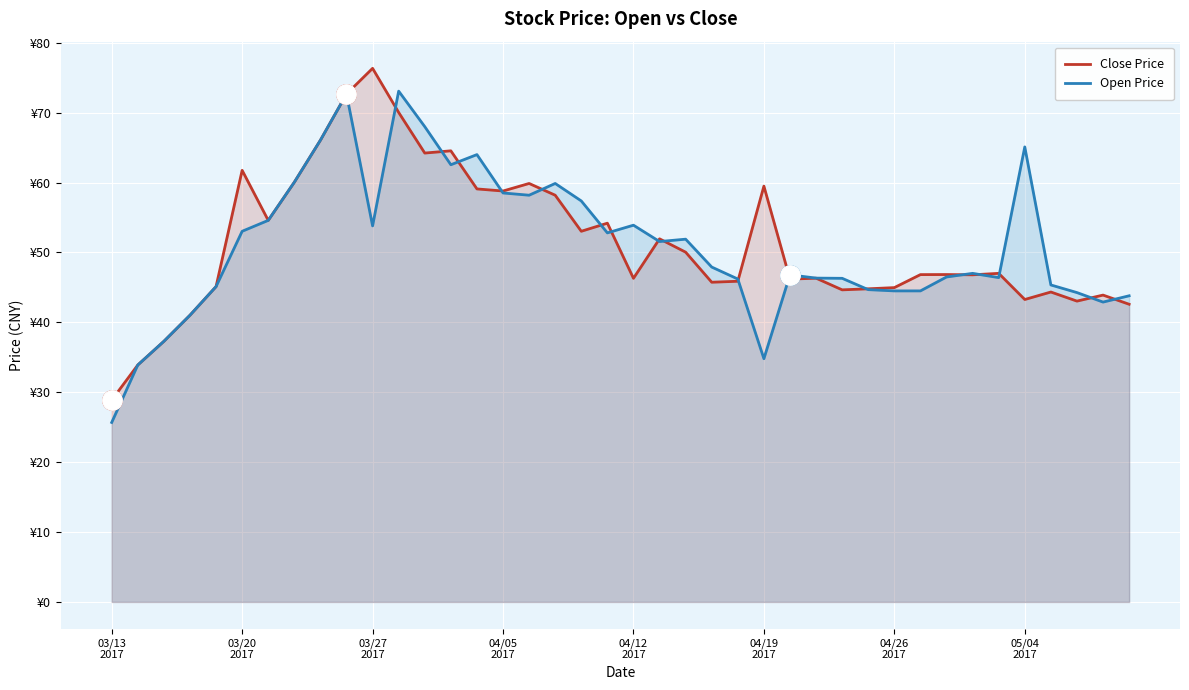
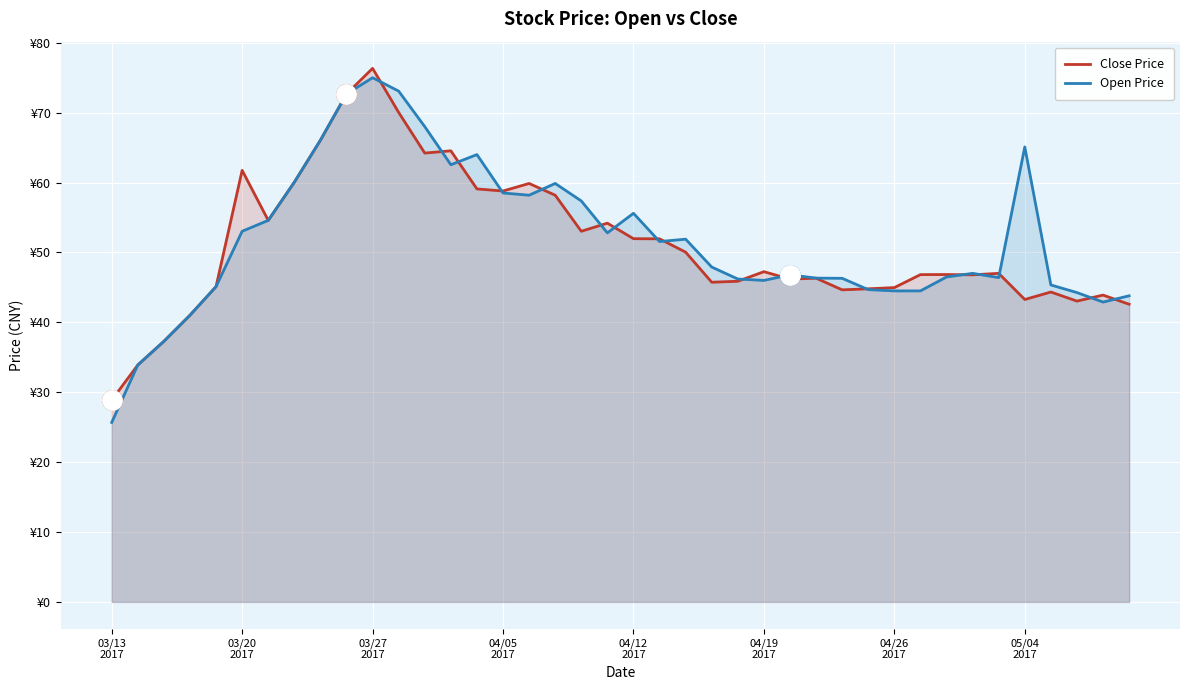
  {
    "Close Price": {
      "03/20 2017": "¥62",
      "03/27 2017": "¥76",
-     "04/12 2017": "¥46",
-     "04/19 2017": "¥59",
+     "04/12 2017": "¥52",
+     "04/19 2017": "¥47",
      "04/26 2017": "¥45",
      "05/04 2017": "¥43"
    },
    "Open Price": {
      "03/13 2017": "¥26",
      "03/20 2017": "¥53",
-     "03/27 2017": "¥54",
-     "04/12 2017": "¥54",
-     "04/19 2017": "¥35",
+     "03/27 2017": "¥75",
+     "04/12 2017": "¥56",
+     "04/19 2017": "¥46",
      "04/26 2017": "¥45",
      "05/04 2017": "¥65"
    }
  }
